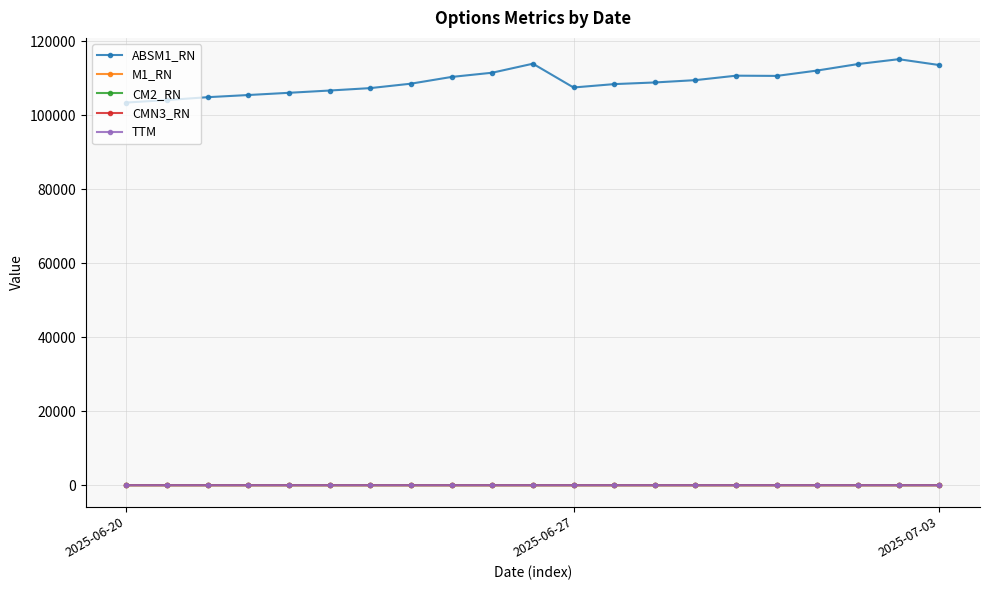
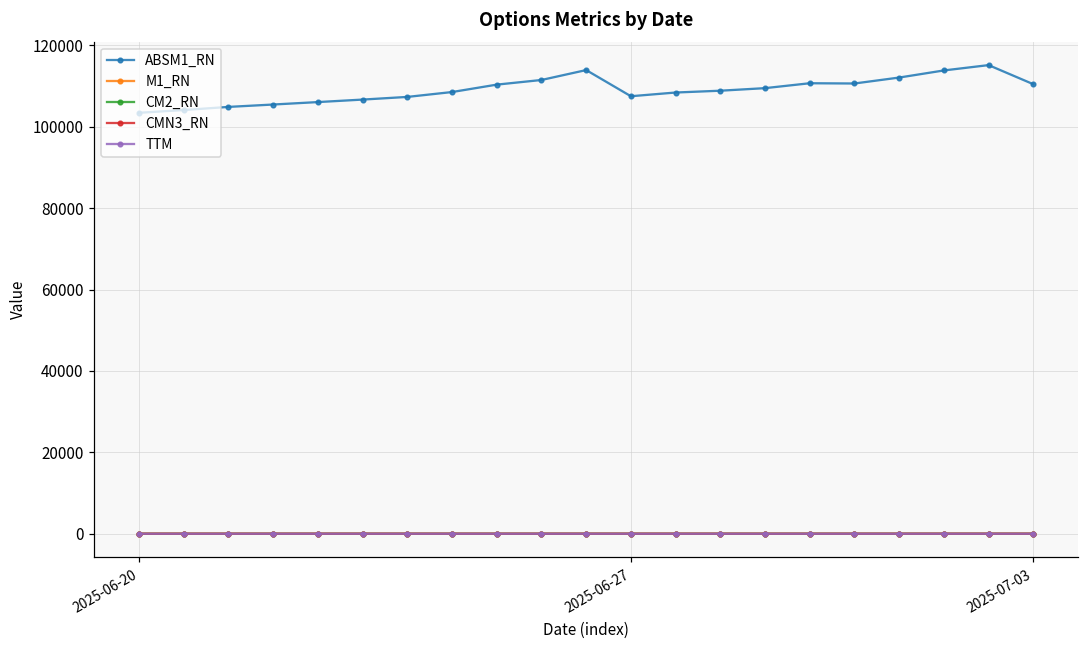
  {
    "ABSM1_RN": {
-     "2025-07-03": 114000
+     "2025-07-03": 110000
    },
    "TTM": {
      "2025-07-03": 0
    }
  }
